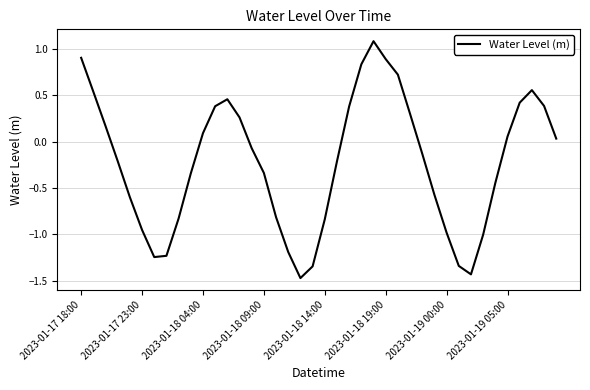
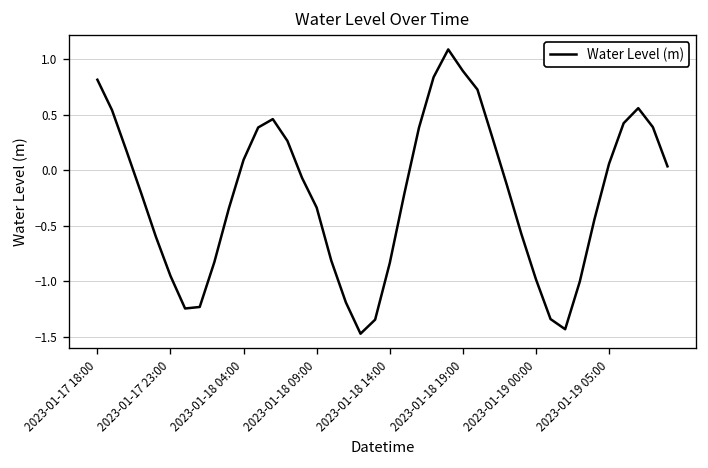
  {
-   "2023-01-17 18:00": 0.9,
+   "2023-01-17 18:00": 0.8,
    "2023-01-17 23:00": -1.0,
    "2023-01-18 04:00": 0.1,
    "2023-01-18 09:00": -0.3,
    "2023-01-18 14:00": -0.8,
    "2023-01-18 19:00": 0.9,
    "2023-01-19 00:00": -1.0,
    "2023-01-19 05:00": 0.1
  }
